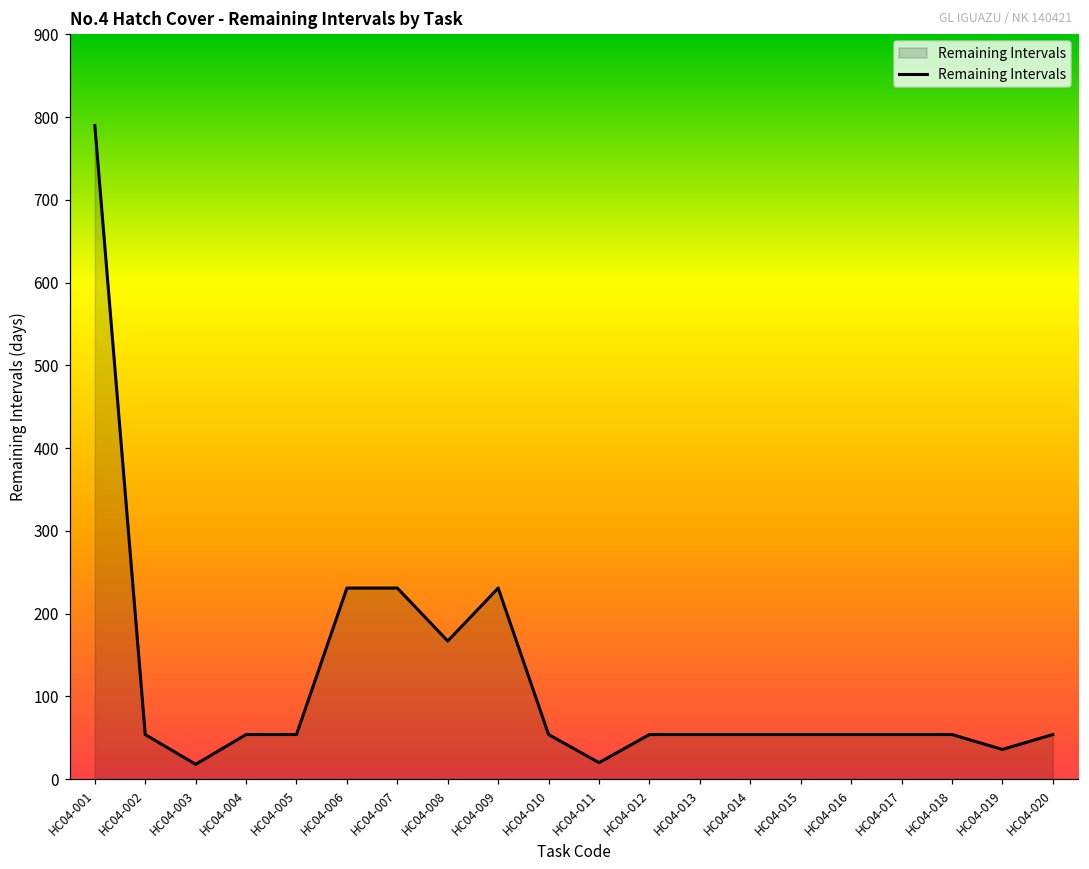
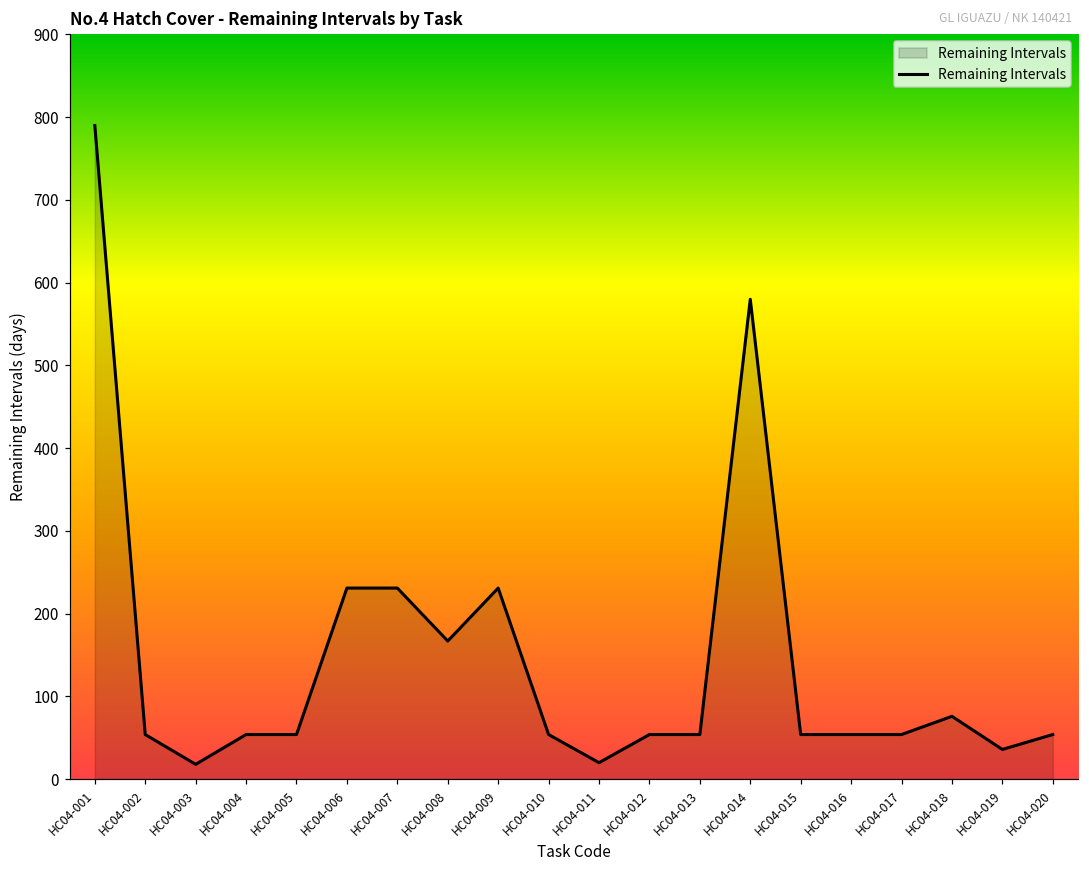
  {
    "HC04-001": 790,
    "HC04-002": 50,
    "HC04-003": 20,
    "HC04-004": 50,
    "HC04-005": 50,
    "HC04-006": 230,
    "HC04-007": 230,
    "HC04-008": 170,
    "HC04-009": 230,
    "HC04-010": 50,
    "HC04-011": 20,
    "HC04-012": 50,
    "HC04-013": 50,
-   "HC04-014": 50,
+   "HC04-014": 580,
    "HC04-015": 50,
    "HC04-016": 50,
    "HC04-017": 50,
-   "HC04-018": 50,
+   "HC04-018": 80,
    "HC04-019": 40,
    "HC04-020": 50
  }
